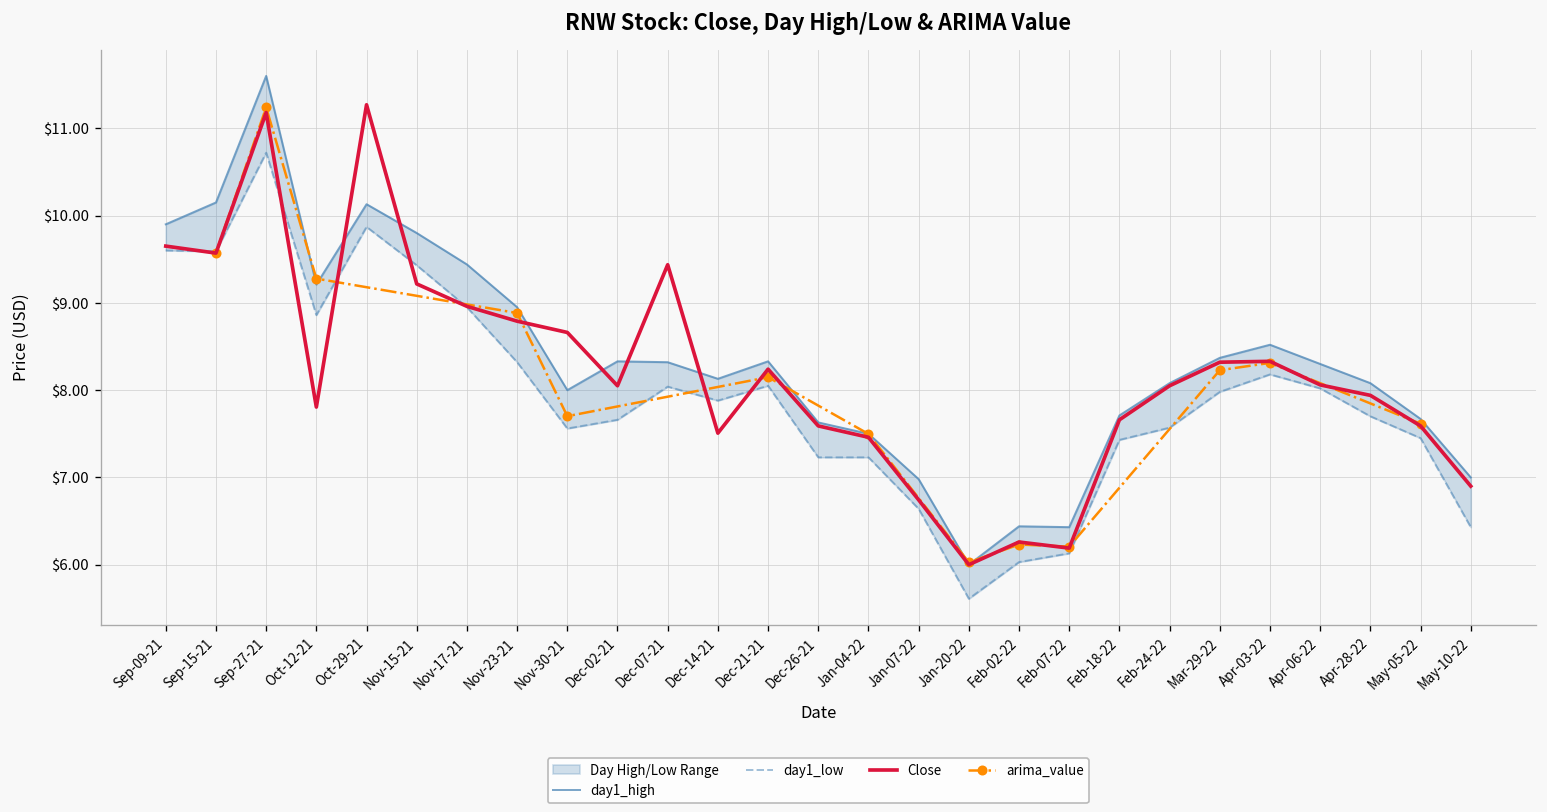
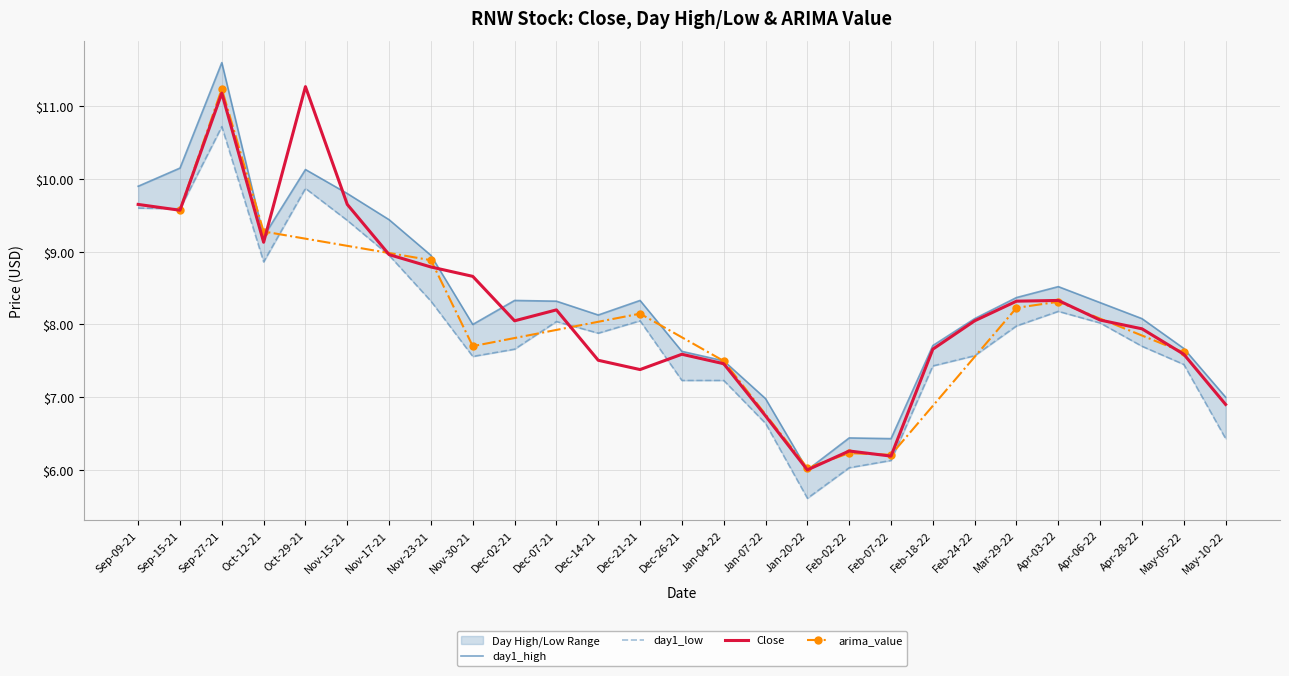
  {
    "Close": {
      "Sep-09-21": "$9.6",
      "Sep-27-21": "$11.2",
-     "Oct-12-21": "$7.8",
+     "Oct-12-21": "$9.1",
      "Oct-29-21": "$11.3",
-     "Nov-15-21": "$9.2",
+     "Nov-15-21": "$9.6",
      "Nov-23-21": "$8.8",
      "Nov-30-21": "$8.7",
      "Dec-02-21": "$8.1",
-     "Dec-07-21": "$9.4",
+     "Dec-07-21": "$8.2",
      "Dec-14-21": "$7.5",
-     "Dec-21-21": "$8.2",
+     "Dec-21-21": "$7.4",
      "Dec-26-21": "$7.6",
      "Jan-04-22": "$7.5",
      "Jan-07-22": "$6.7",
      "Feb-18-22": "$7.7",
      "Mar-29-22": "$8.3",
      "Apr-06-22": "$8.1",
      "Apr-28-22": "$7.9",
      "May-10-22": "$6.9"
    },
    "arima_value": {
      "Sep-27-21": "$11.2",
      "Oct-12-21": "$9.3",
      "Nov-23-21": "$8.9",
      "Nov-30-21": "$7.7",
      "Dec-21-21": "$8.1",
      "Mar-29-22": "$8.2"
    }
  }
